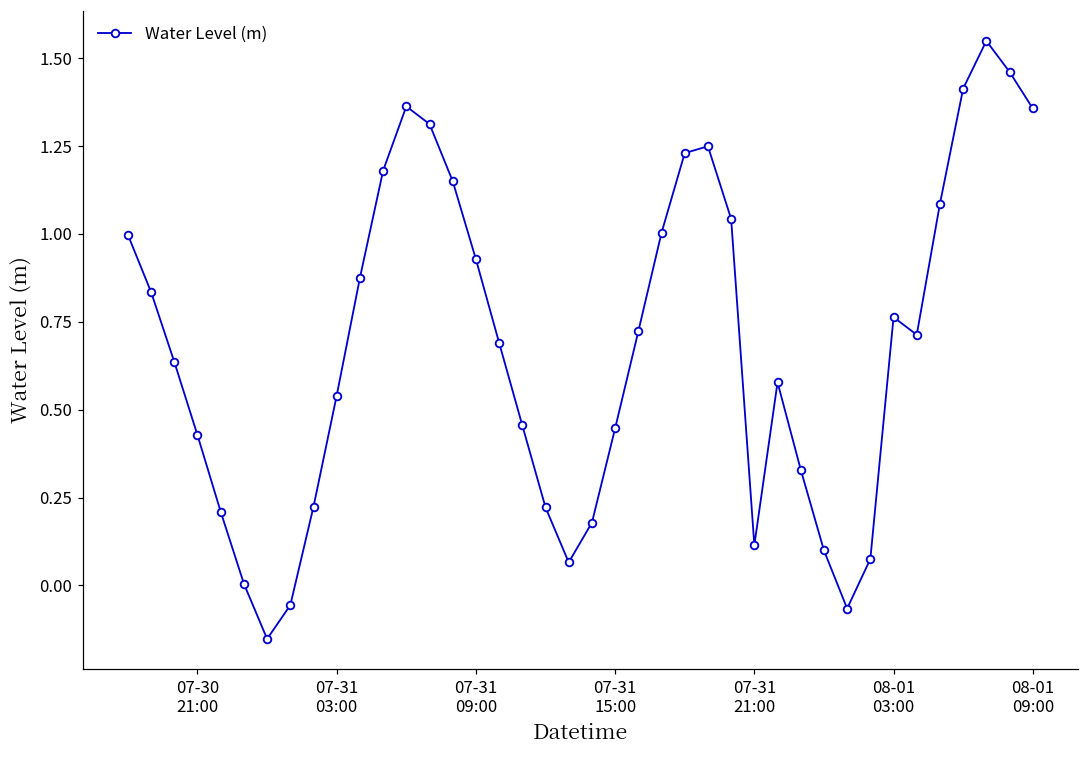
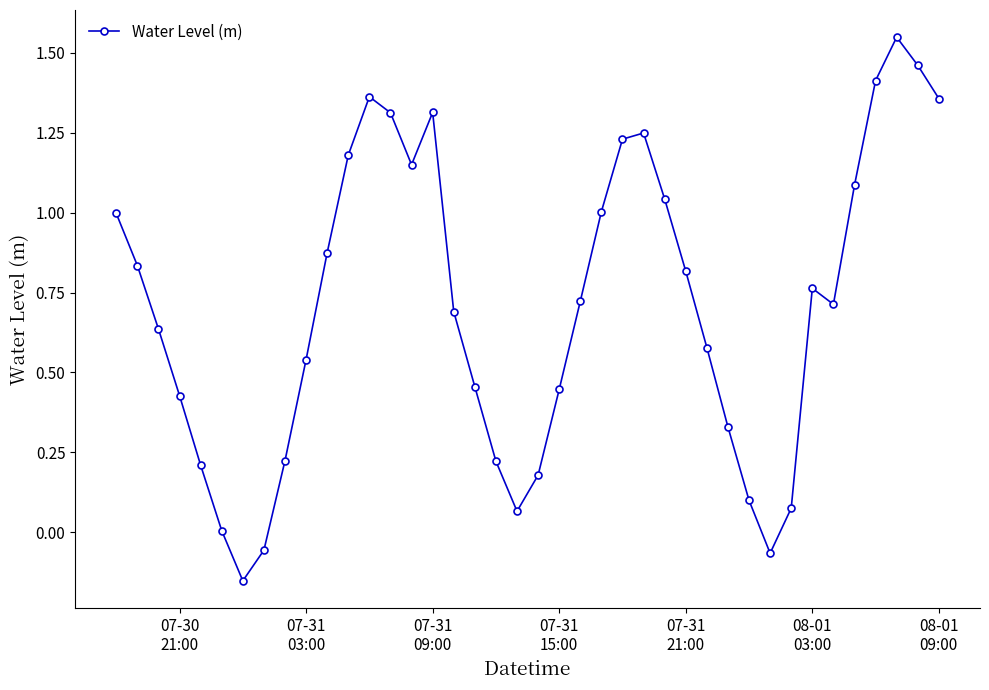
  {
    "07-30 21:00": 0.43,
    "07-31 03:00": 0.54,
-   "07-31 09:00": 0.93,
+   "07-31 09:00": 1.31,
    "07-31 15:00": 0.45,
-   "07-31 21:00": 0.11,
+   "07-31 21:00": 0.82,
    "08-01 03:00": 0.76,
    "08-01 09:00": 1.36
  }
